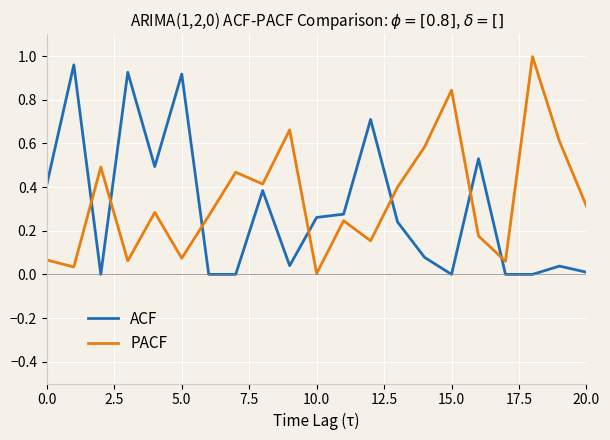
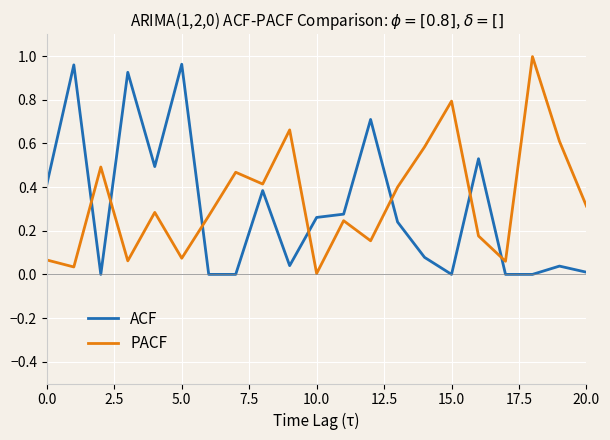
  {
    "ACF": {
      "0.0": 0.41,
-     "5.0": 0.92,
+     "5.0": 0.96,
      "10.0": 0.26,
      "15.0": 0.00,
      "20.0": 0.01
    },
    "PACF": {
      "0.0": 0.07,
      "5.0": 0.07,
      "10.0": 0.00,
-     "15.0": 0.84,
+     "15.0": 0.79,
      "20.0": 0.31
    }
  }
